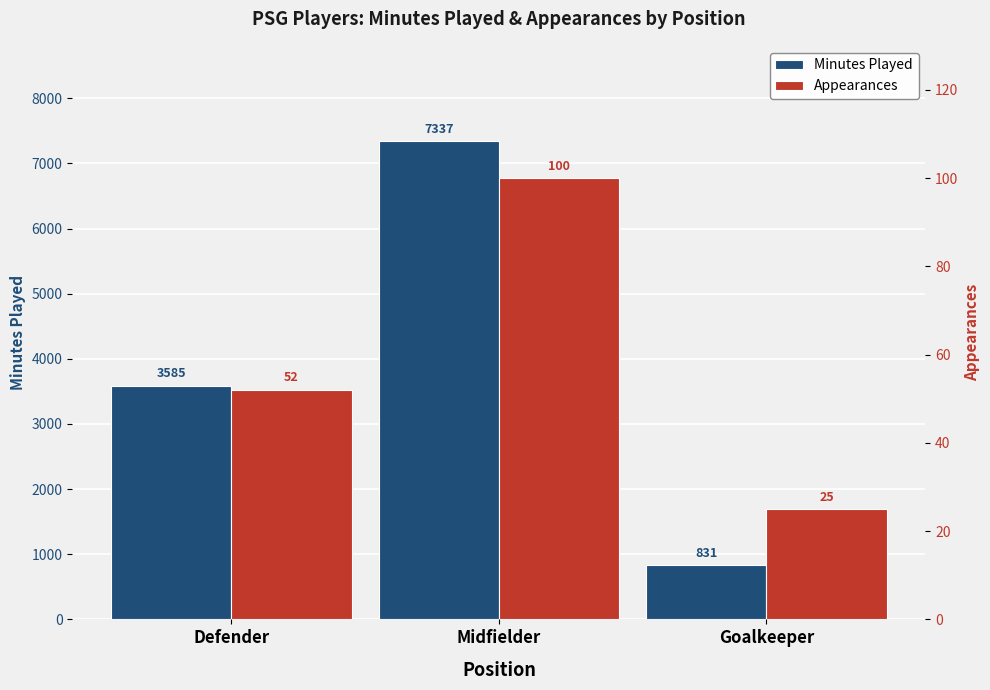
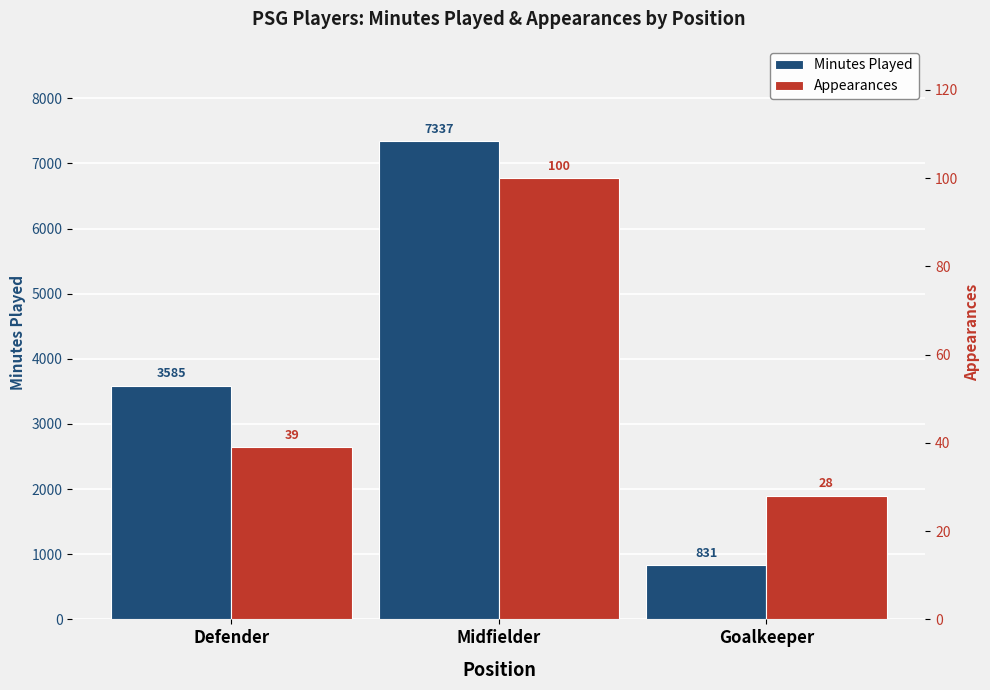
  {
    "Minutes Played": {
      "Defender": 3585,
      "Midfielder": 7337,
      "Goalkeeper": 831
    },
    "Appearances": {
-     "Defender": 52,
+     "Defender": 39,
      "Midfielder": 100,
-     "Goalkeeper": 25
+     "Goalkeeper": 28
    }
  }
